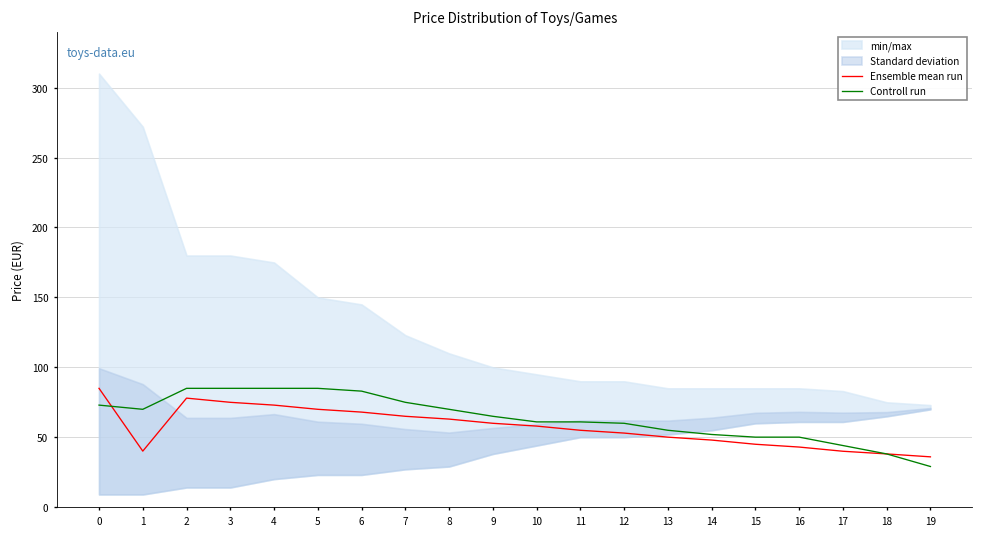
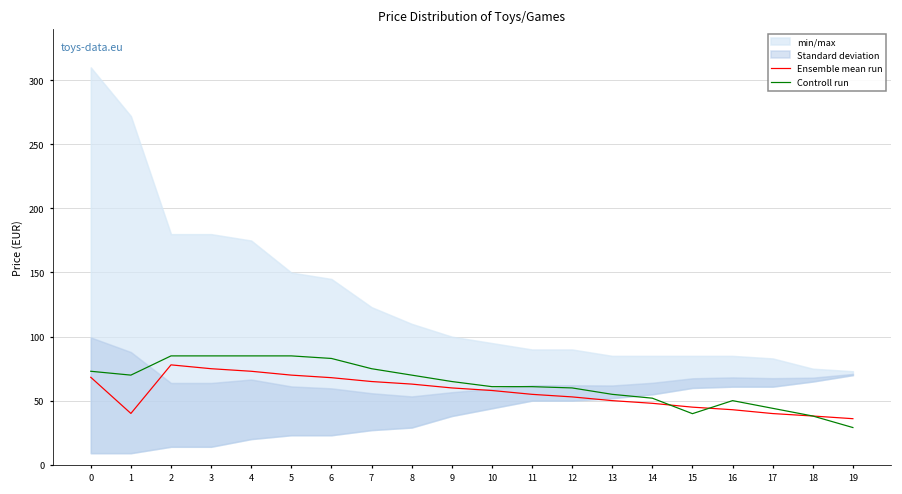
  {
    "Ensemble mean run": {
-     "0": 85,
+     "0": 68,
      "1": 40,
      "2": 78,
      "3": 75,
      "4": 73,
      "5": 70,
      "6": 68,
      "7": 65,
      "8": 63,
      "9": 60,
      "11": 55,
      "12": 53,
      "13": 50,
      "14": 48,
      "15": 45,
      "16": 43,
      "17": 40,
      "19": 36
    },
    "Controll run": {
      "0": 73,
      "1": 70,
      "2": 85,
      "3": 85,
      "4": 85,
      "5": 85,
      "6": 83,
      "7": 75,
      "8": 70,
      "9": 65,
      "13": 55,
      "14": 52,
-     "15": 50,
+     "15": 40,
      "16": 50,
      "17": 44,
      "19": 29
    }
  }
